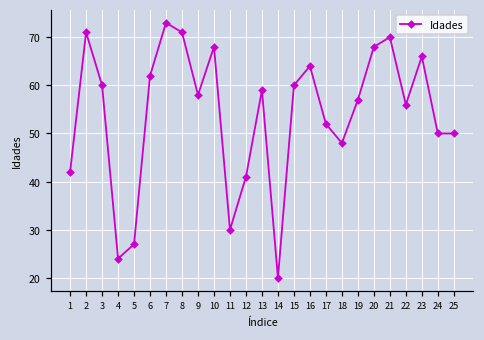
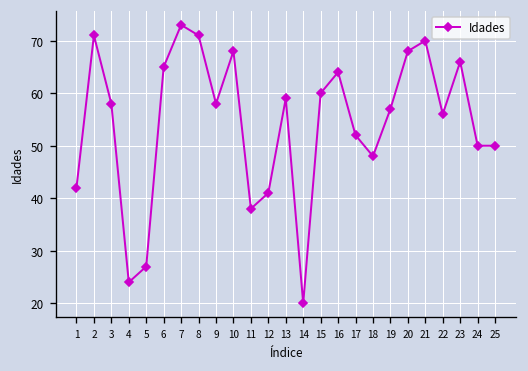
  {
    "1": 42,
    "2": 71,
-   "3": 60,
+   "3": 58,
    "4": 24,
    "5": 27,
-   "6": 62,
+   "6": 65,
    "7": 73,
    "8": 71,
    "9": 58,
    "10": 68,
-   "11": 30,
+   "11": 38,
    "12": 41,
    "13": 59,
    "14": 20,
    "15": 60,
    "16": 64,
    "17": 52,
    "18": 48,
    "19": 57,
    "20": 68,
    "21": 70,
    "22": 56,
    "23": 66,
    "24": 50,
    "25": 50
  }
